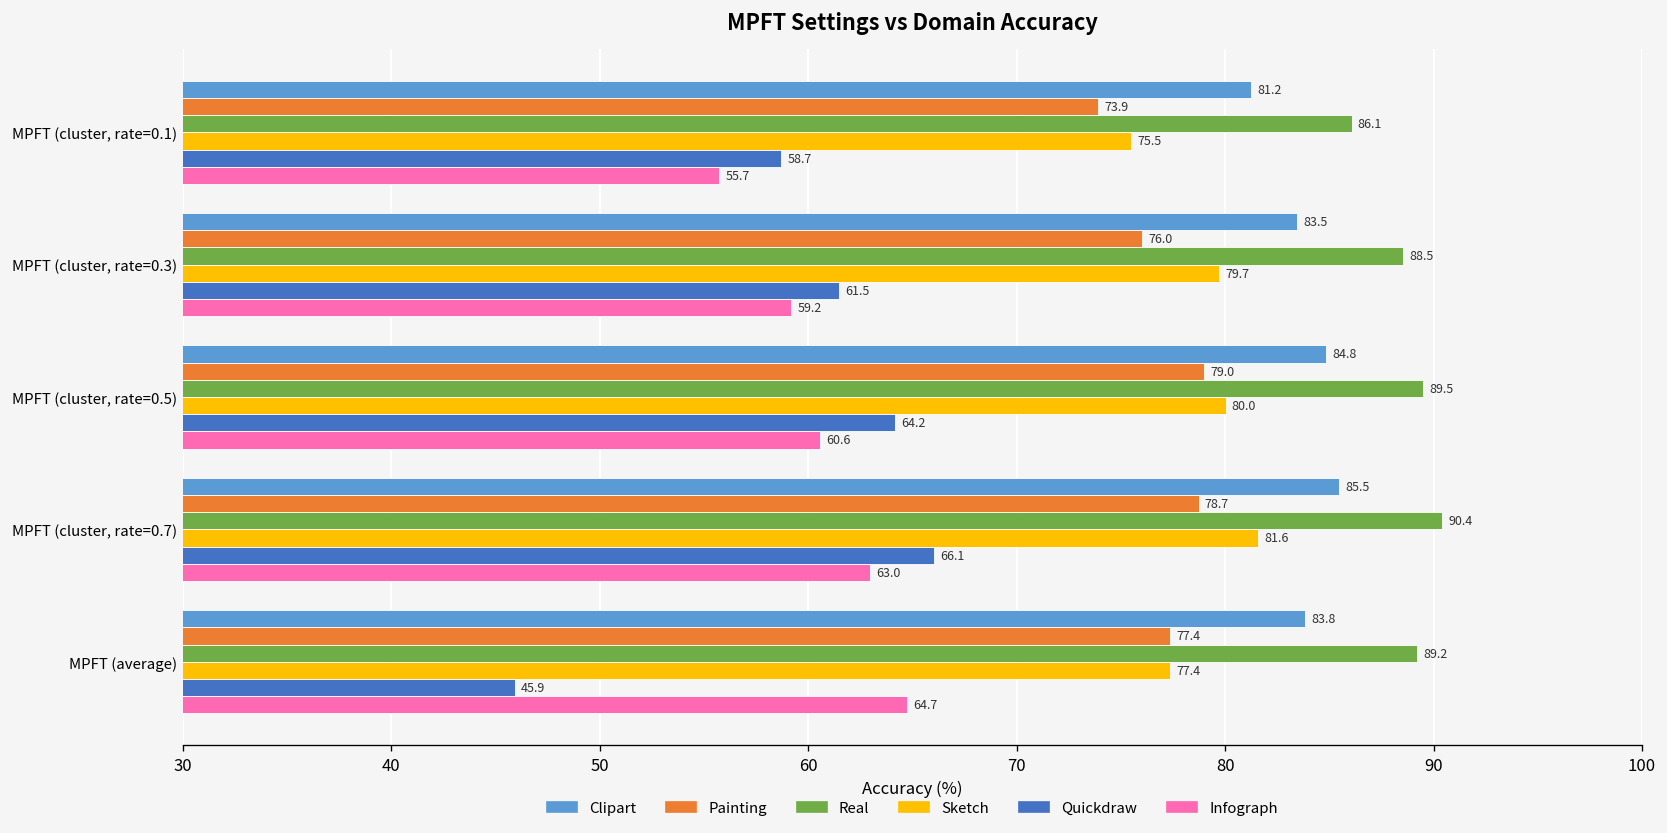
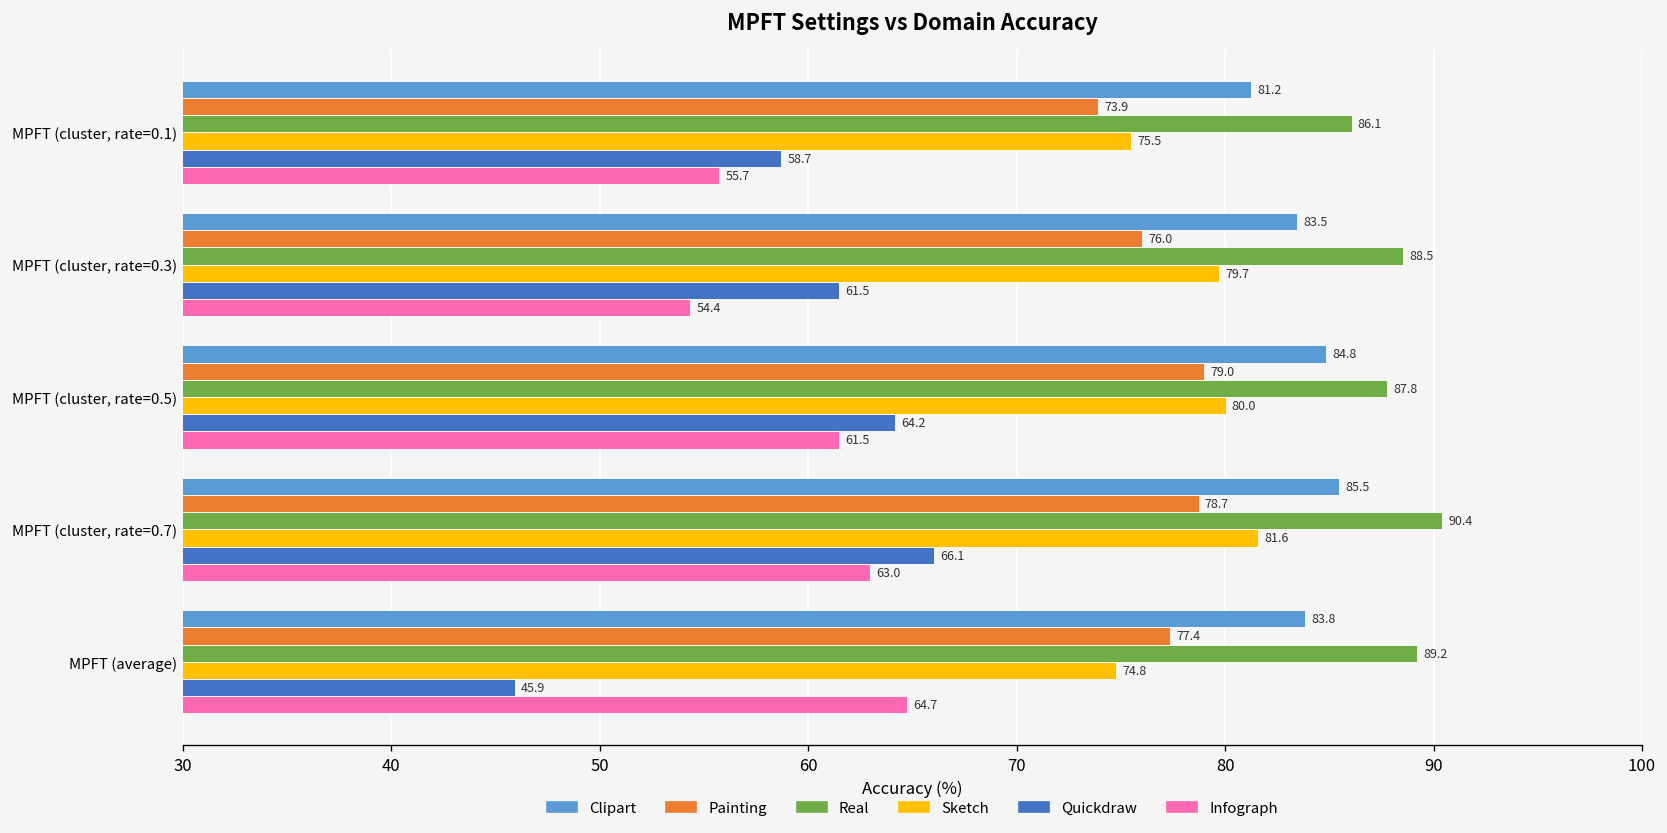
  {
    "Painting": {
      "MPFT (cluster, rate=0.1)": 73.9,
      "MPFT (cluster, rate=0.3)": 76.0,
      "MPFT (cluster, rate=0.5)": 79.0,
      "MPFT (cluster, rate=0.7)": 78.7,
      "MPFT (average)": 77.4
    },
    "Real": {
      "MPFT (cluster, rate=0.1)": 86.1,
      "MPFT (cluster, rate=0.3)": 88.5,
-     "MPFT (cluster, rate=0.5)": 89.5,
+     "MPFT (cluster, rate=0.5)": 87.8,
      "MPFT (cluster, rate=0.7)": 90.4,
      "MPFT (average)": 89.2
    },
    "Sketch": {
      "MPFT (cluster, rate=0.1)": 75.5,
      "MPFT (cluster, rate=0.3)": 79.7,
      "MPFT (cluster, rate=0.5)": 80.0,
      "MPFT (cluster, rate=0.7)": 81.6,
-     "MPFT (average)": 77.4
+     "MPFT (average)": 74.8
    },
    "Infograph": {
      "MPFT (cluster, rate=0.1)": 55.7,
-     "MPFT (cluster, rate=0.3)": 59.2,
-     "MPFT (cluster, rate=0.5)": 60.6,
+     "MPFT (cluster, rate=0.3)": 54.4,
+     "MPFT (cluster, rate=0.5)": 61.5,
      "MPFT (cluster, rate=0.7)": 63.0,
      "MPFT (average)": 64.7
    }
  }
